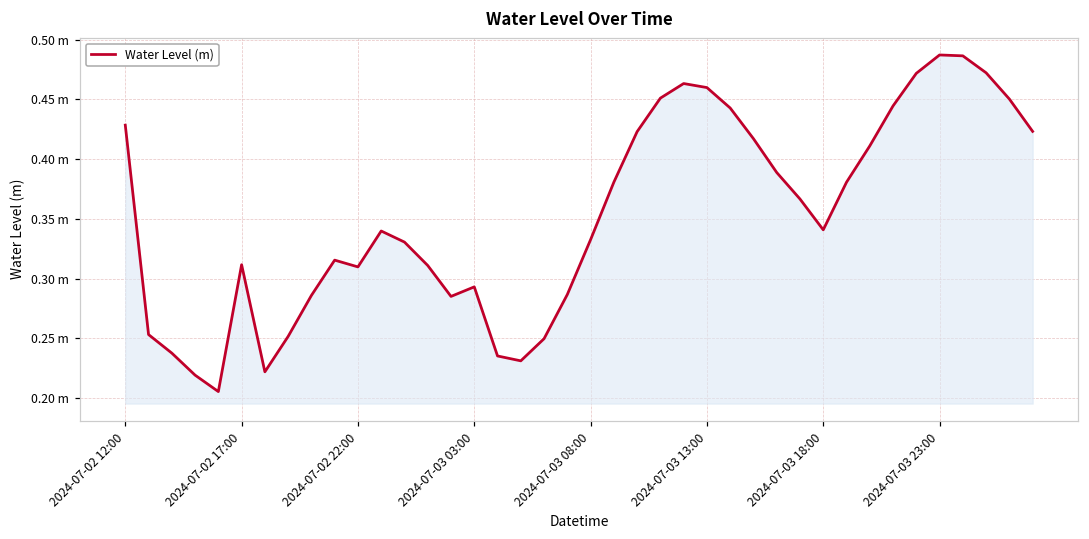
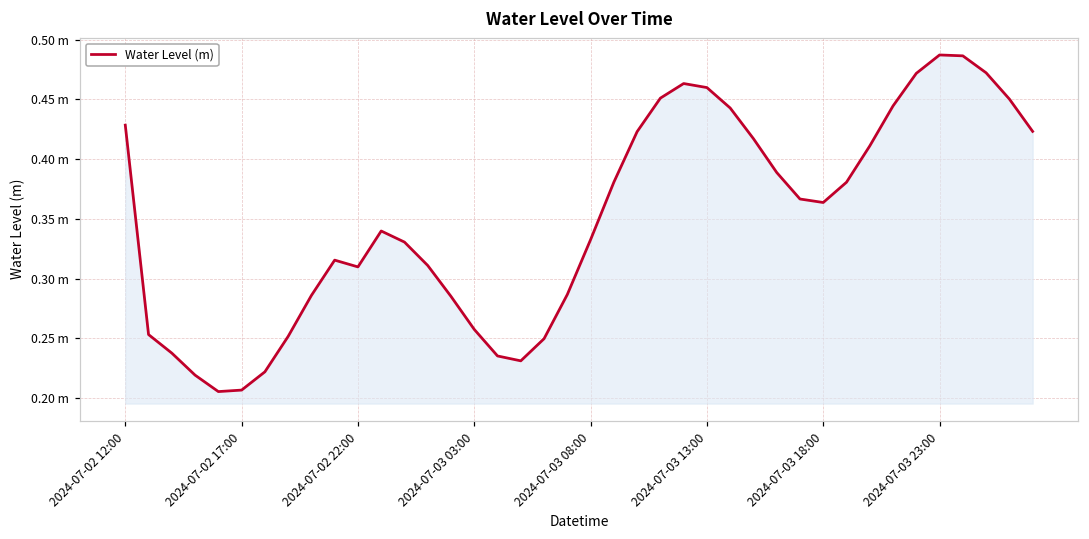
  {
    "2024-07-02 12:00": "0.428 m",
-   "2024-07-02 17:00": "0.312 m",
+   "2024-07-02 17:00": "0.207 m",
    "2024-07-02 22:00": "0.310 m",
-   "2024-07-03 03:00": "0.293 m",
+   "2024-07-03 03:00": "0.257 m",
    "2024-07-03 08:00": "0.333 m",
    "2024-07-03 13:00": "0.460 m",
-   "2024-07-03 18:00": "0.341 m",
+   "2024-07-03 18:00": "0.364 m",
    "2024-07-03 23:00": "0.487 m"
  }
